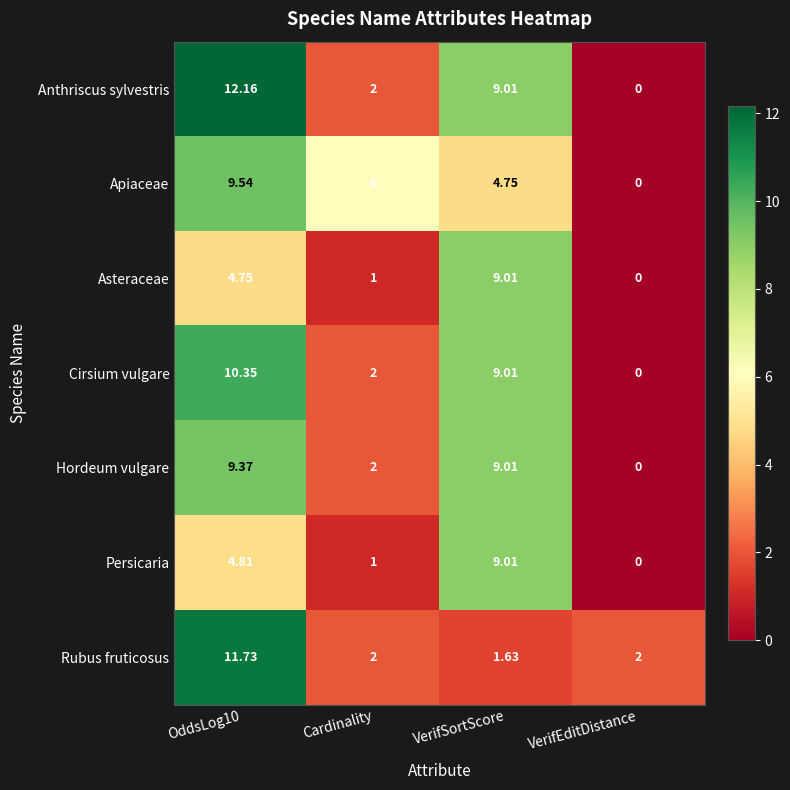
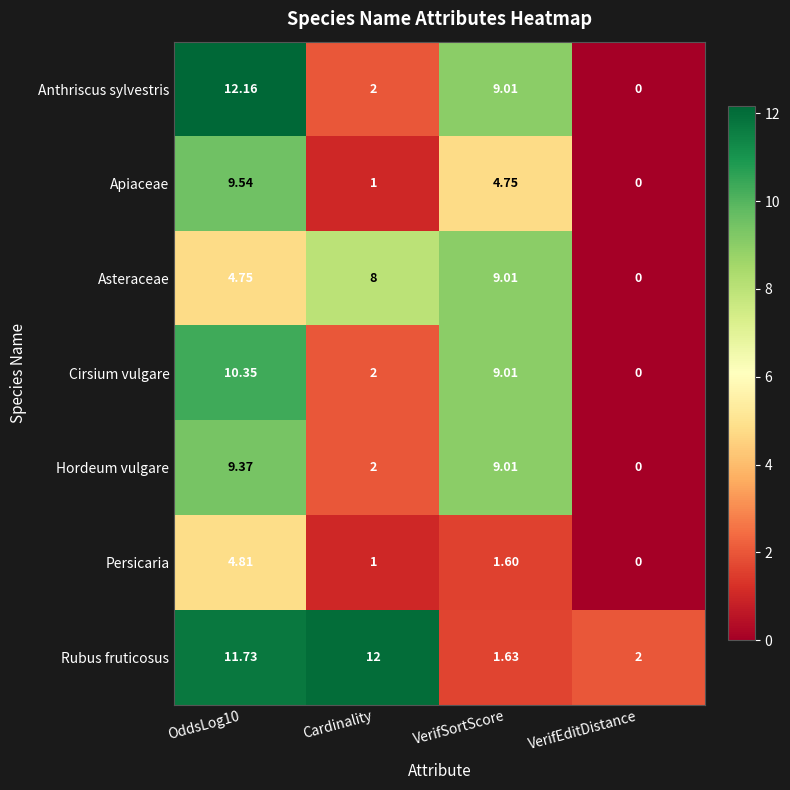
  {
    "Anthriscus sylvestris": {
      "OddsLog10": 12.16,
      "Cardinality": 2,
      "VerifSortScore": 9.01,
      "VerifEditDistance": 0
    },
    "Apiaceae": {
      "OddsLog10": 9.54,
-     "Cardinality": 6,
+     "Cardinality": 1,
      "VerifSortScore": 4.75,
      "VerifEditDistance": 0
    },
    "Asteraceae": {
      "OddsLog10": 4.75,
-     "Cardinality": 1,
+     "Cardinality": 8,
      "VerifSortScore": 9.01,
      "VerifEditDistance": 0
    },
    "Cirsium vulgare": {
      "OddsLog10": 10.35,
      "Cardinality": 2,
      "VerifSortScore": 9.01,
      "VerifEditDistance": 0
    },
    "Hordeum vulgare": {
      "OddsLog10": 9.37,
      "Cardinality": 2,
      "VerifSortScore": 9.01,
      "VerifEditDistance": 0
    },
    "Persicaria": {
      "OddsLog10": 4.81,
      "Cardinality": 1,
-     "VerifSortScore": 9.01,
+     "VerifSortScore": 1.60,
      "VerifEditDistance": 0
    },
    "Rubus fruticosus": {
      "OddsLog10": 11.73,
-     "Cardinality": 2,
+     "Cardinality": 12,
      "VerifSortScore": 1.63,
      "VerifEditDistance": 2
    }
  }
